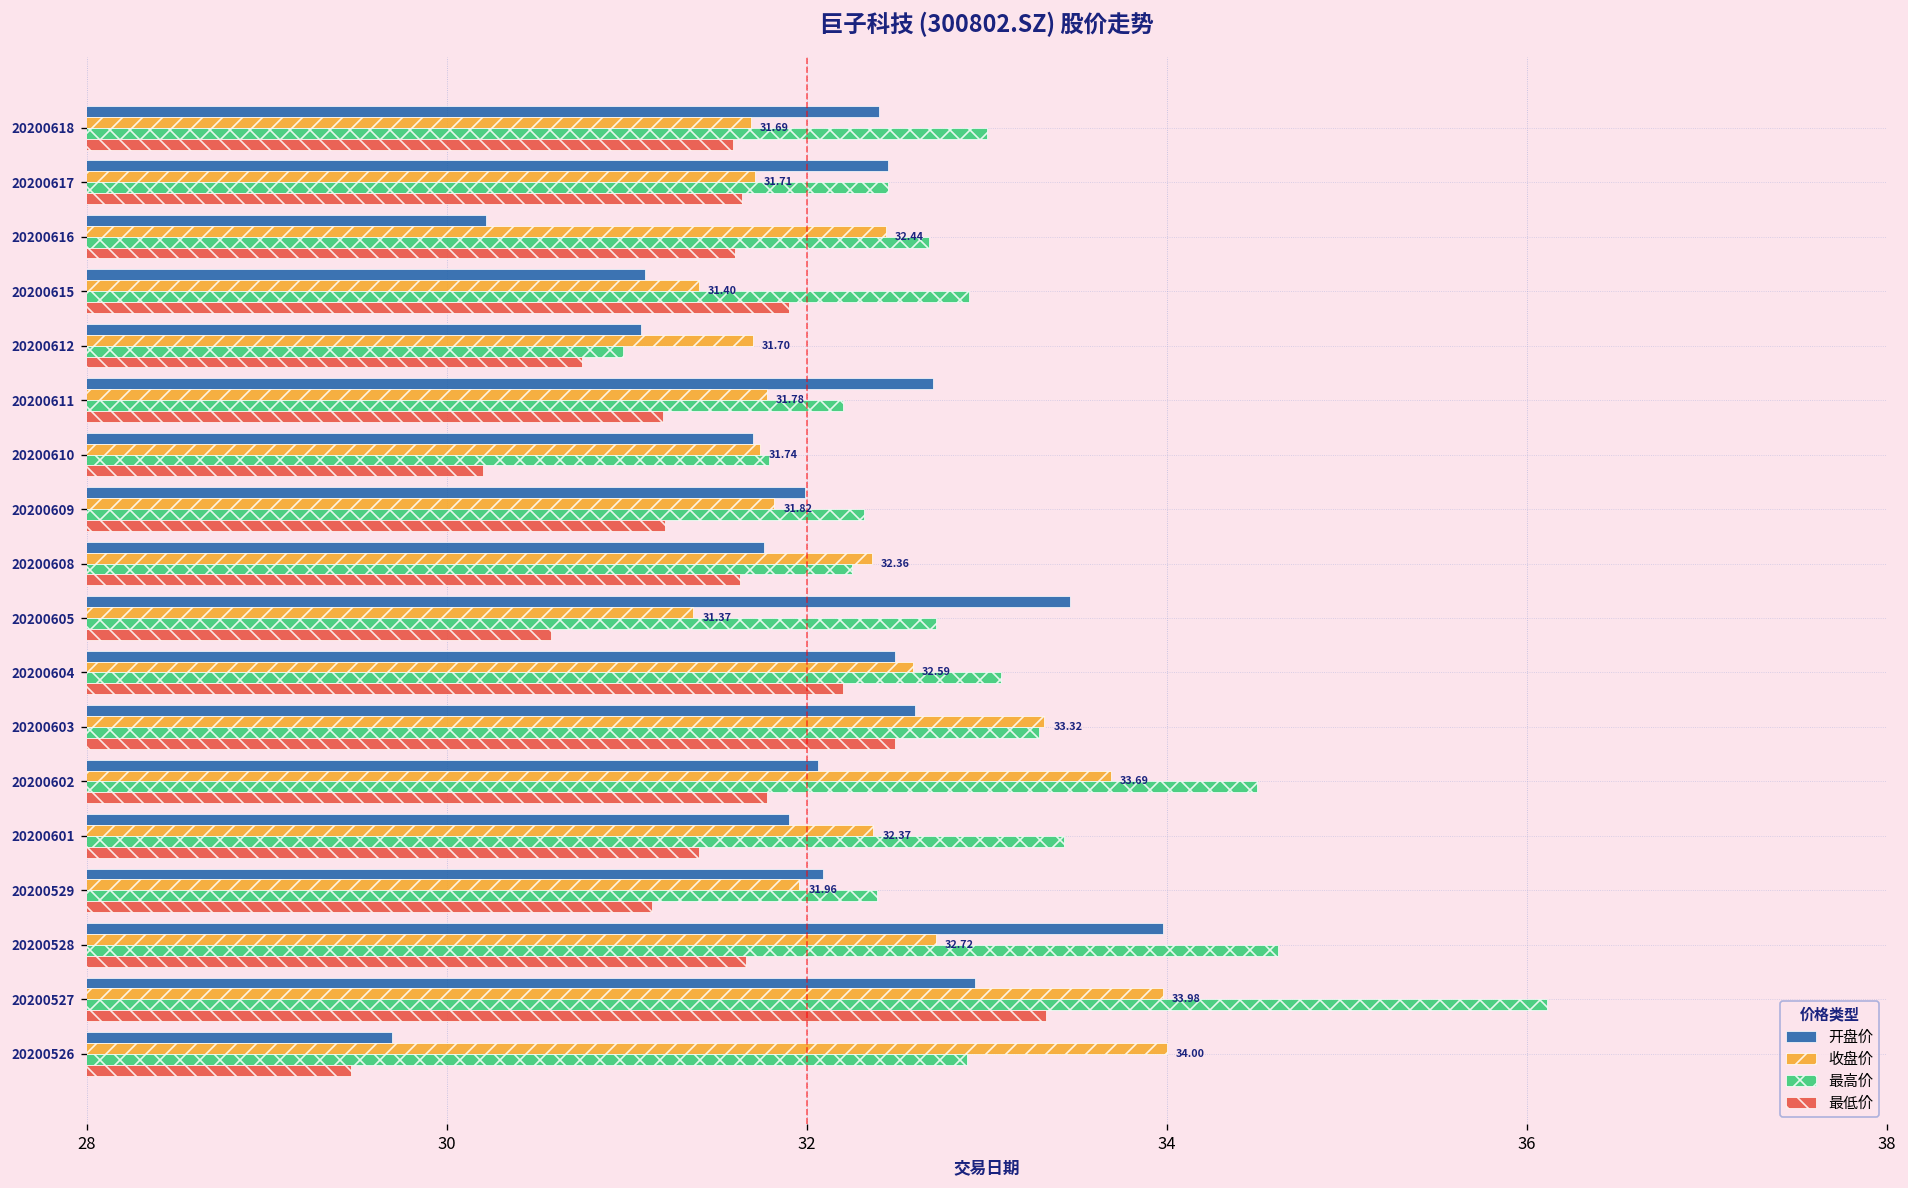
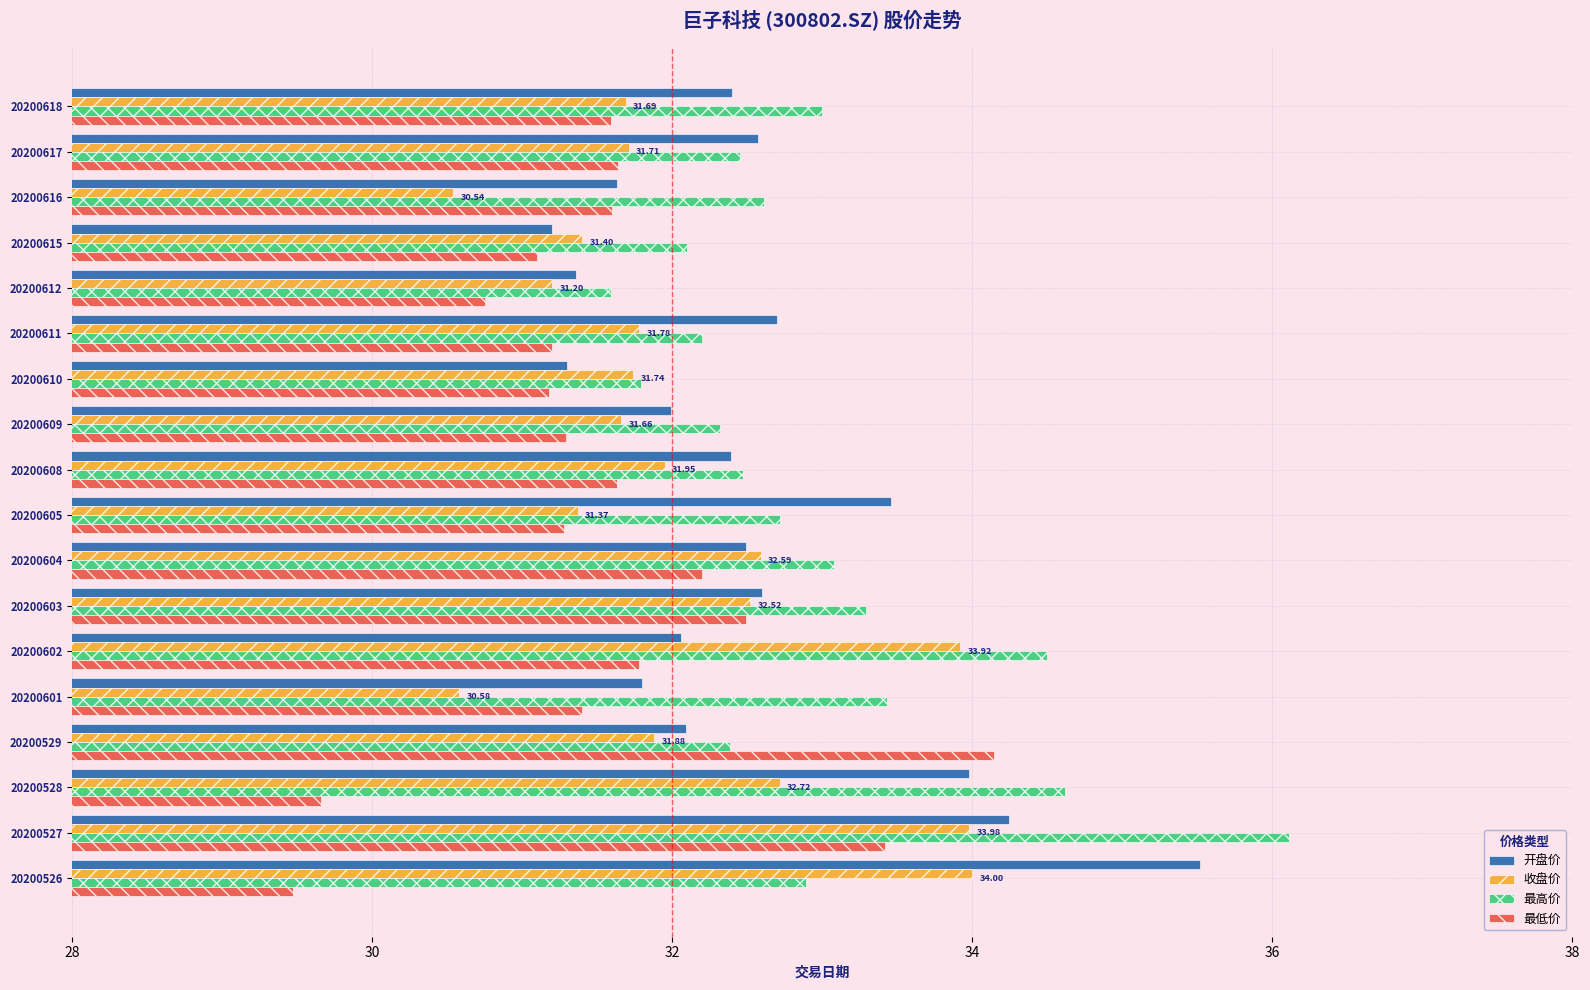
  {
    "开盘价": {
      "20200618": 32.40,
-     "20200617": 32.45,
-     "20200616": 30.22,
-     "20200615": 31.1,
-     "20200612": 31.08,
+     "20200617": 32.57,
+     "20200616": 31.63,
+     "20200615": 31.2,
+     "20200612": 31.36,
      "20200611": 32.70,
-     "20200610": 31.7,
+     "20200610": 31.3,
      "20200609": 31.99,
-     "20200608": 31.76,
+     "20200608": 32.39,
      "20200605": 33.46,
      "20200604": 32.49,
      "20200603": 32.60,
      "20200602": 32.06,
-     "20200601": 31.9,
+     "20200601": 31.8,
      "20200529": 32.09,
      "20200528": 33.98,
-     "20200527": 32.94,
-     "20200526": 29.69
+     "20200527": 34.25,
+     "20200526": 35.52
    },
    "收盘价": {
      "20200618": 31.69,
      "20200617": 31.71,
-     "20200616": 32.44,
+     "20200616": 30.54,
      "20200615": 31.40,
-     "20200612": 31.70,
+     "20200612": 31.20,
      "20200611": 31.78,
      "20200610": 31.74,
-     "20200609": 31.82,
-     "20200608": 32.36,
+     "20200609": 31.66,
+     "20200608": 31.95,
      "20200605": 31.37,
      "20200604": 32.59,
-     "20200603": 33.32,
-     "20200602": 33.69,
-     "20200601": 32.37,
-     "20200529": 31.96,
+     "20200603": 32.52,
+     "20200602": 33.92,
+     "20200601": 30.58,
+     "20200529": 31.88,
      "20200528": 32.72,
      "20200527": 33.98,
      "20200526": 34.00
    },
    "最高价": {
-     "20200616": 32.68,
-     "20200615": 32.9,
-     "20200612": 30.98,
-     "20200608": 32.25,
+     "20200616": 32.61,
+     "20200615": 32.1,
+     "20200612": 31.59,
+     "20200608": 32.47,
      "20200603": 33.29,
      "20200526": 32.89
    },
    "最低价": {
      "20200618": 31.59,
      "20200617": 31.64,
      "20200616": 31.60,
-     "20200615": 31.9,
+     "20200615": 31.1,
      "20200612": 30.75,
      "20200611": 31.20,
-     "20200610": 30.20,
-     "20200609": 31.21,
+     "20200610": 31.18,
+     "20200609": 31.29,
      "20200608": 31.63,
-     "20200605": 30.58,
+     "20200605": 31.28,
      "20200604": 32.20,
      "20200603": 32.49,
      "20200602": 31.78,
      "20200601": 31.40,
-     "20200529": 31.14,
-     "20200528": 31.66,
-     "20200527": 33.33,
+     "20200529": 34.14,
+     "20200528": 29.66,
+     "20200527": 33.42,
      "20200526": 29.47
    }
  }
